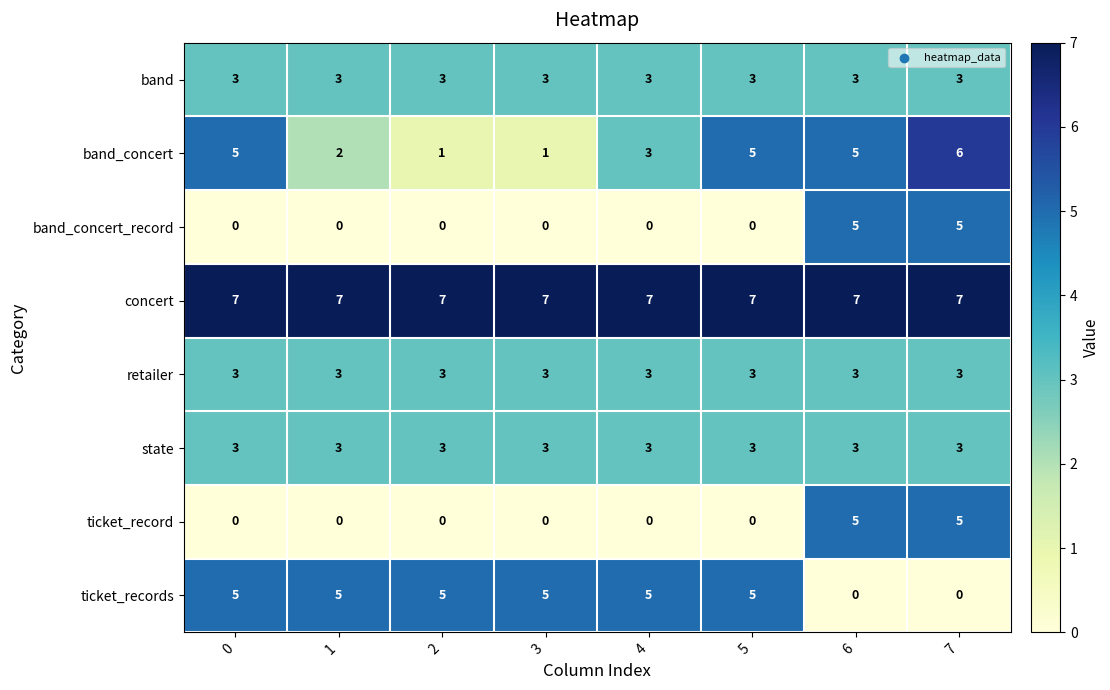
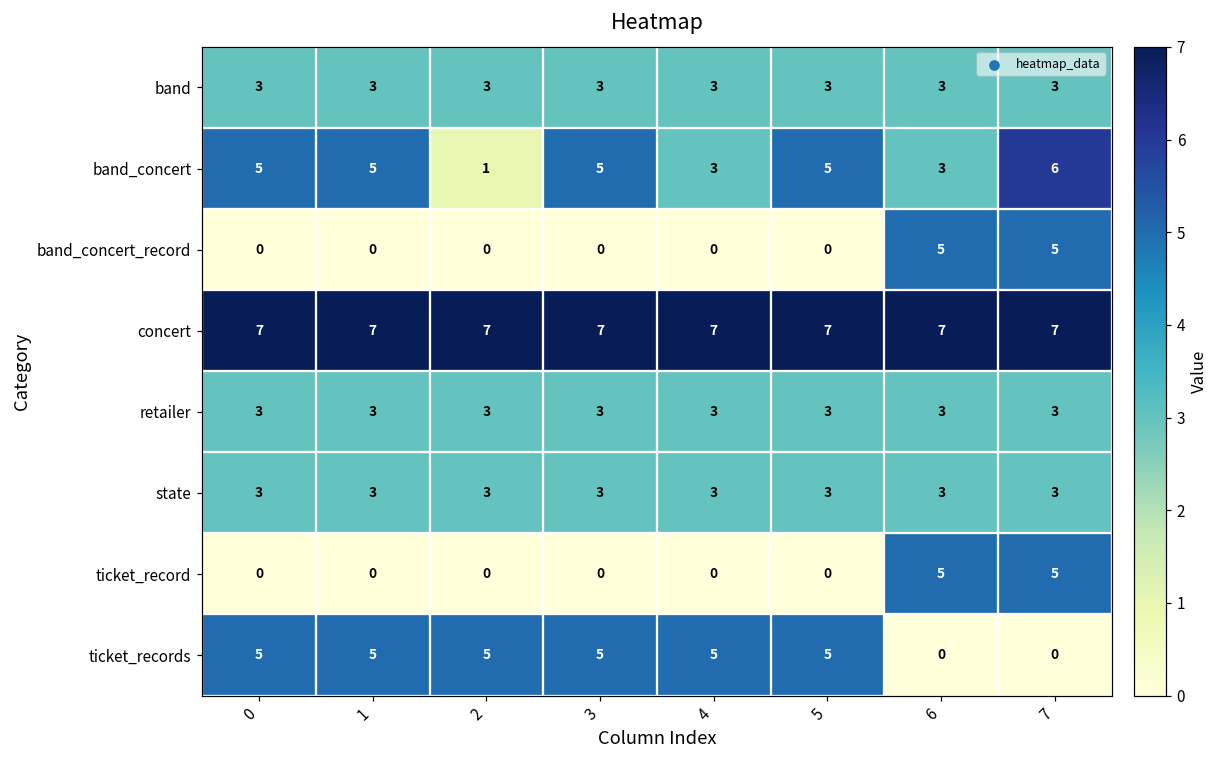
  {
    "band": {
      "0": 3,
      "1": 3,
      "2": 3,
      "3": 3,
      "4": 3,
      "5": 3,
      "6": 3,
      "7": 3
    },
    "band_concert": {
      "0": 5,
-     "1": 2,
+     "1": 5,
      "2": 1,
-     "3": 1,
+     "3": 5,
      "4": 3,
      "5": 5,
-     "6": 5,
+     "6": 3,
      "7": 6
    },
    "band_concert_record": {
      "0": 0,
      "1": 0,
      "2": 0,
      "3": 0,
      "4": 0,
      "5": 0,
      "6": 5,
      "7": 5
    },
    "concert": {
      "0": 7,
      "1": 7,
      "2": 7,
      "3": 7,
      "4": 7,
      "5": 7,
      "6": 7,
      "7": 7
    },
    "retailer": {
      "0": 3,
      "1": 3,
      "2": 3,
      "3": 3,
      "4": 3,
      "5": 3,
      "6": 3,
      "7": 3
    },
    "state": {
      "0": 3,
      "1": 3,
      "2": 3,
      "3": 3,
      "4": 3,
      "5": 3,
      "6": 3,
      "7": 3
    },
    "ticket_record": {
      "0": 0,
      "1": 0,
      "2": 0,
      "3": 0,
      "4": 0,
      "5": 0,
      "6": 5,
      "7": 5
    },
    "ticket_records": {
      "0": 5,
      "1": 5,
      "2": 5,
      "3": 5,
      "4": 5,
      "5": 5,
      "6": 0,
      "7": 0
    }
  }
